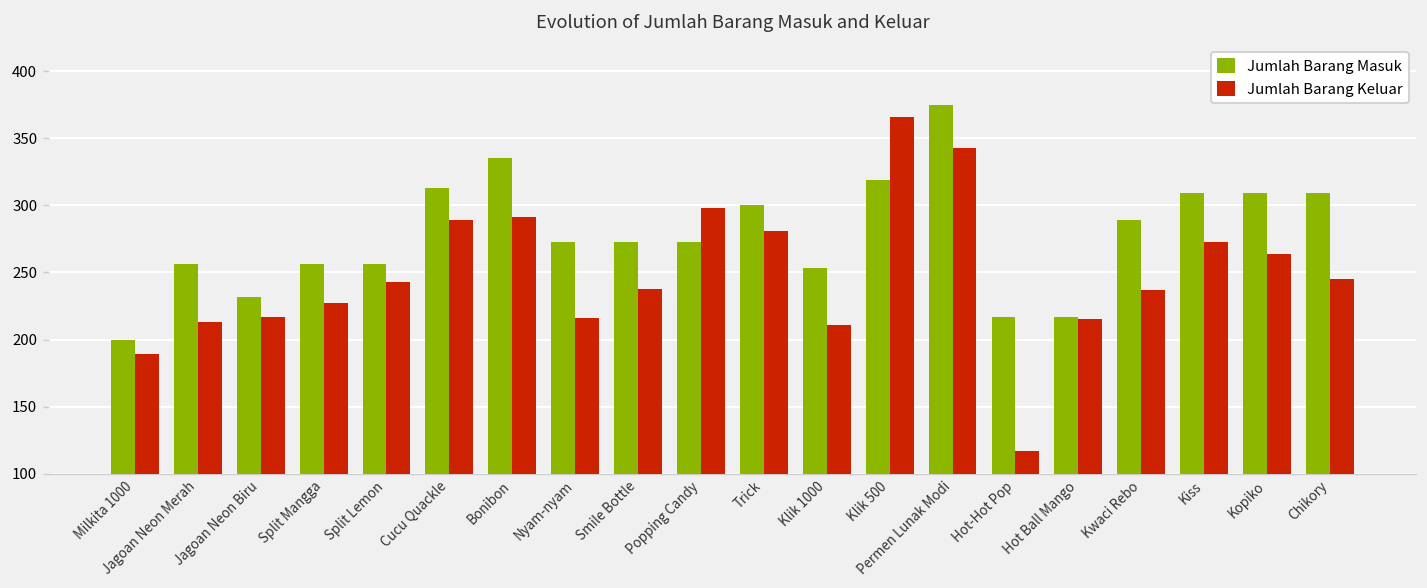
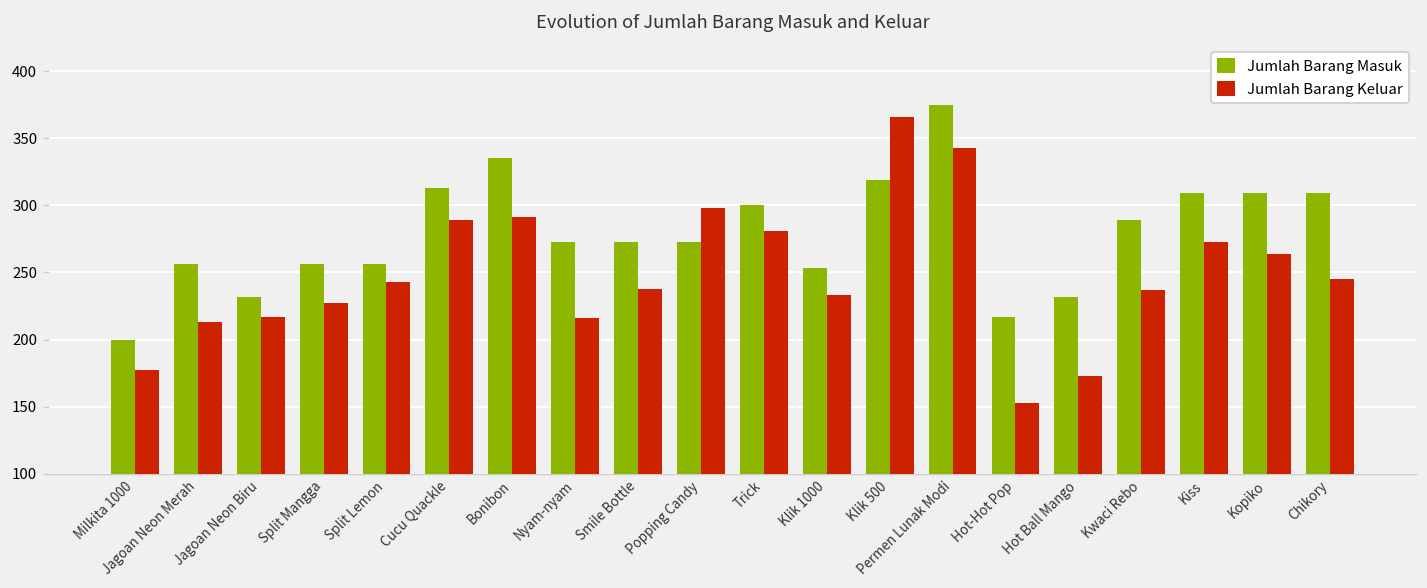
  {
    "Jumlah Barang Masuk": {
      "Milkita 1000": 200,
      "Jagoan Neon Merah": 256,
      "Jagoan Neon Biru": 232,
      "Split Mangga": 256,
      "Split Lemon": 256,
      "Cucu Quackle": 313,
      "Bonibon": 335,
      "Nyam-nyam": 273,
      "Smile Bottle": 273,
      "Popping Candy": 273,
      "Trick": 300,
      "Klik 1000": 253,
      "Klik 500": 319,
      "Permen Lunak Modi": 375,
      "Hot-Hot Pop": 217,
-     "Hot Ball Mango": 217,
+     "Hot Ball Mango": 232,
      "Kwaci Rebo": 289,
      "Kiss": 309,
      "Kopiko": 309,
      "Chikory": 309
    },
    "Jumlah Barang Keluar": {
-     "Milkita 1000": 189,
+     "Milkita 1000": 177,
      "Jagoan Neon Merah": 213,
      "Jagoan Neon Biru": 217,
      "Split Mangga": 227,
      "Split Lemon": 243,
      "Cucu Quackle": 289,
      "Bonibon": 291,
      "Nyam-nyam": 216,
      "Smile Bottle": 238,
      "Popping Candy": 298,
      "Trick": 281,
-     "Klik 1000": 211,
+     "Klik 1000": 233,
      "Klik 500": 366,
      "Permen Lunak Modi": 343,
-     "Hot-Hot Pop": 117,
-     "Hot Ball Mango": 215,
+     "Hot-Hot Pop": 153,
+     "Hot Ball Mango": 173,
      "Kwaci Rebo": 237,
      "Kiss": 273,
      "Kopiko": 264,
      "Chikory": 245
    }
  }
